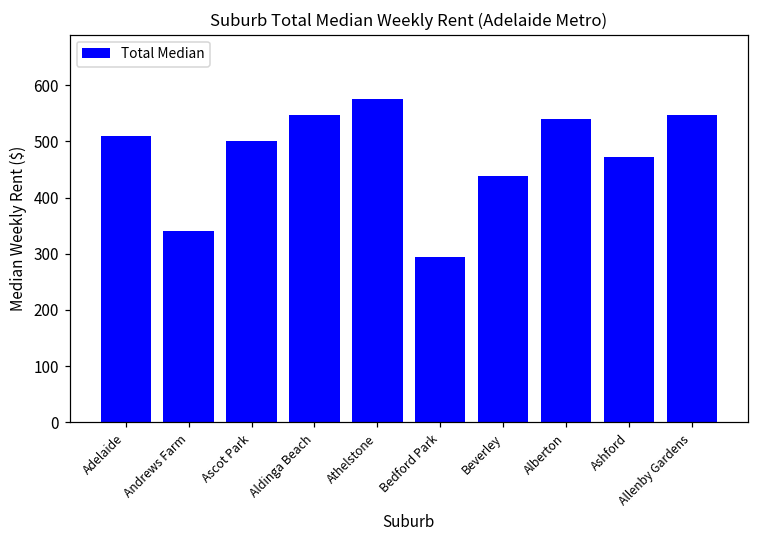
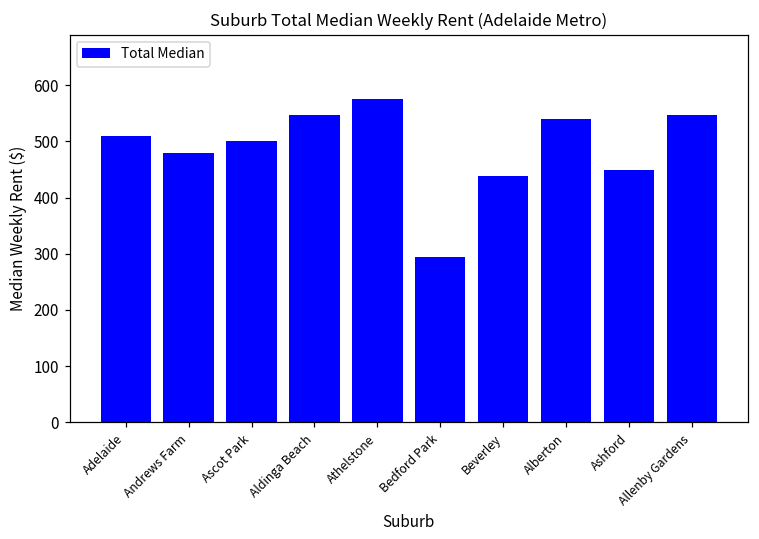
  {
    "Adelaide": 510,
-   "Andrews Farm": 340,
+   "Andrews Farm": 480,
    "Ascot Park": 500,
    "Aldinga Beach": 550,
    "Athelstone": 580,
    "Bedford Park": 300,
    "Beverley": 440,
    "Alberton": 540,
-   "Ashford": 470,
+   "Ashford": 450,
    "Allenby Gardens": 550
  }
